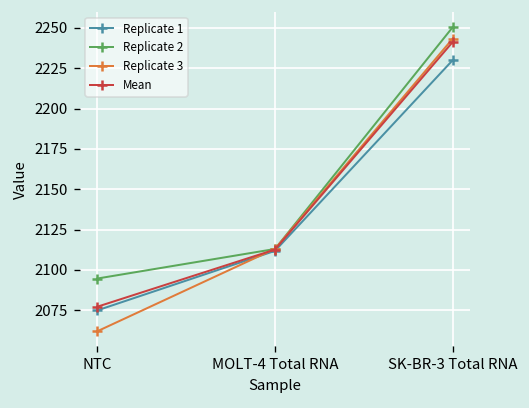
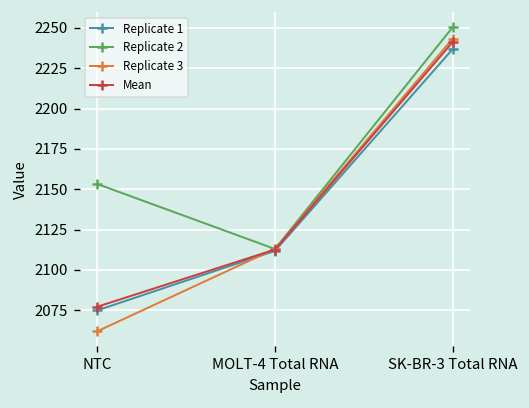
  {
    "Replicate 1": {
      "NTC": 2075,
-     "SK-BR-3 Total RNA": 2230
+     "SK-BR-3 Total RNA": 2237
    },
    "Replicate 2": {
-     "NTC": 2095,
+     "NTC": 2153,
      "SK-BR-3 Total RNA": 2250
    },
    "Replicate 3": {
      "NTC": 2062,
      "SK-BR-3 Total RNA": 2243
    },
    "Mean": {
      "NTC": 2077,
      "SK-BR-3 Total RNA": 2241
    }
  }
